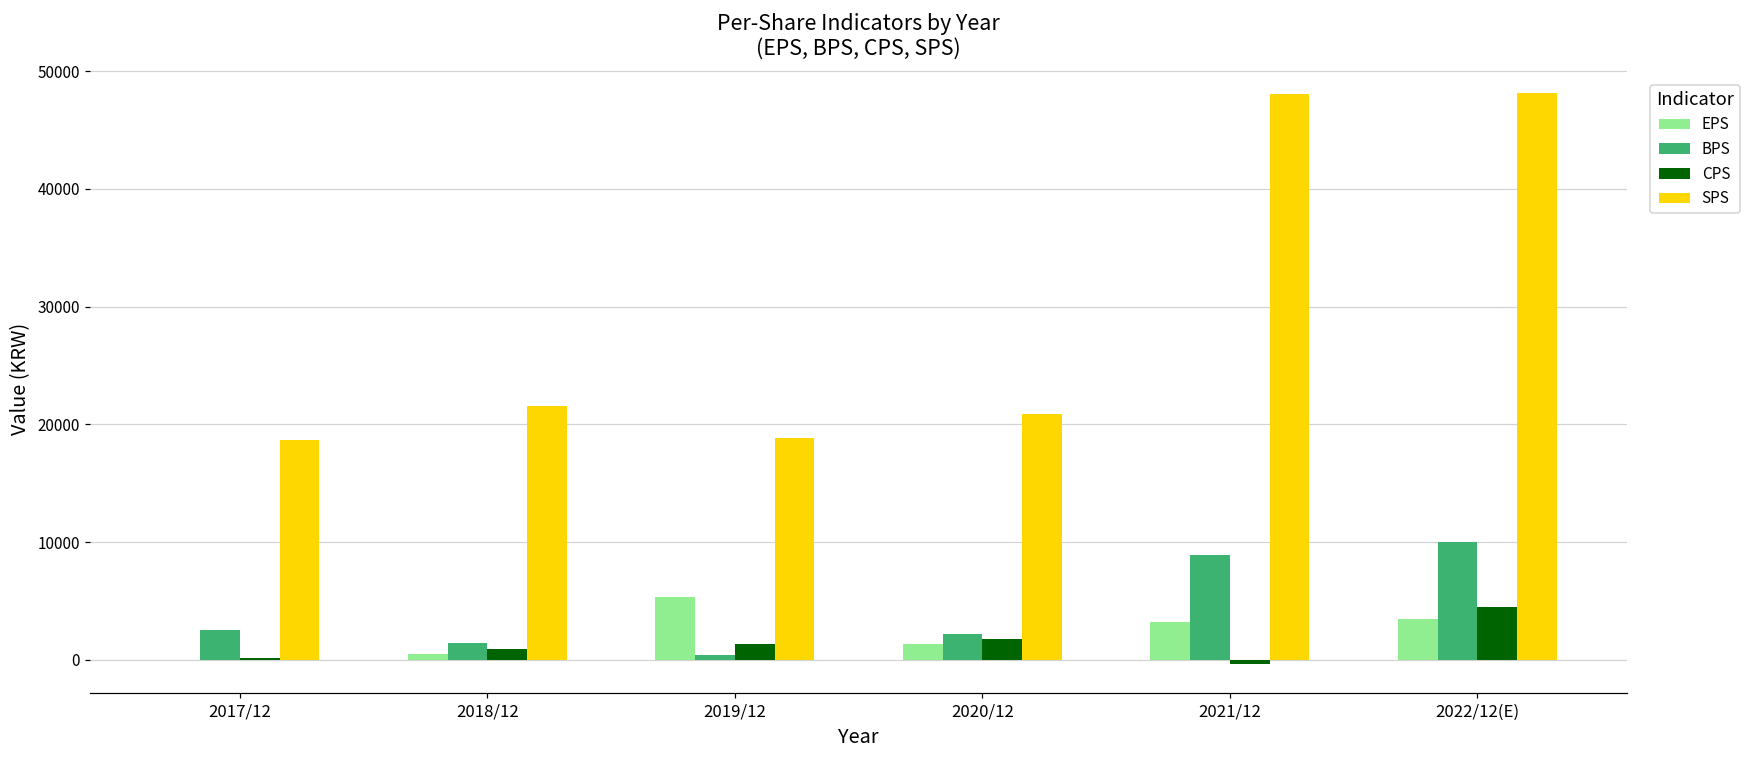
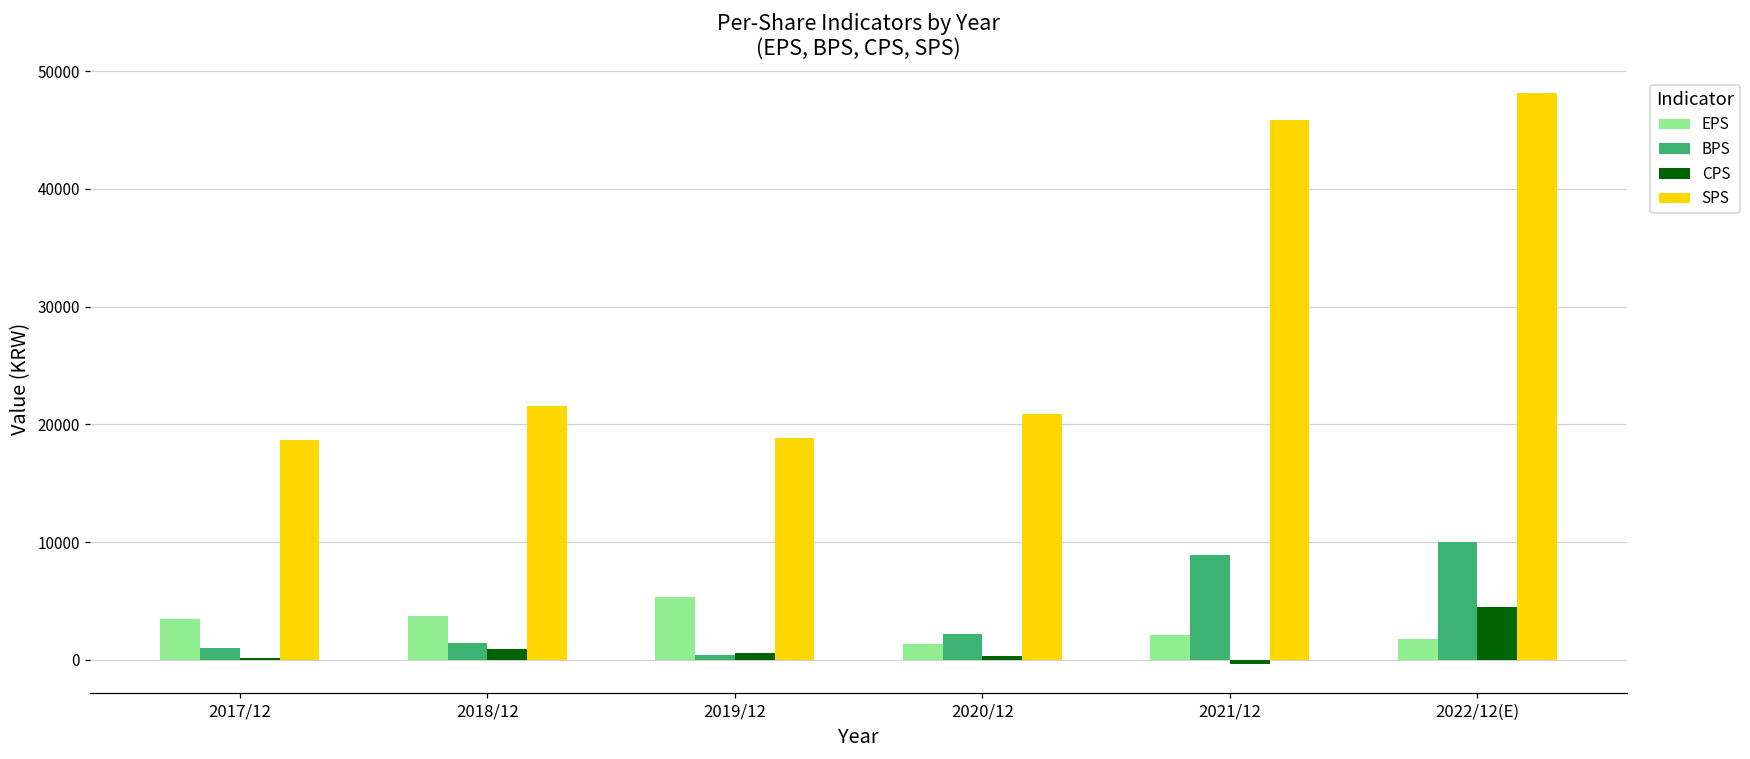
  {
    "EPS": {
-     "2017/12": 0,
-     "2018/12": 500,
+     "2017/12": 3500,
+     "2018/12": 3700,
      "2019/12": 5300,
      "2020/12": 1300,
-     "2021/12": 3300,
-     "2022/12(E)": 3500
+     "2021/12": 2100,
+     "2022/12(E)": 1800
    },
    "BPS": {
-     "2017/12": 2500,
+     "2017/12": 1000,
      "2018/12": 1400,
      "2019/12": 400,
      "2020/12": 2200,
      "2021/12": 8900,
      "2022/12(E)": 10000
    },
    "CPS": {
      "2018/12": 900,
-     "2019/12": 1400,
-     "2020/12": 1800,
+     "2019/12": 600,
+     "2020/12": 300,
      "2021/12": -400,
      "2022/12(E)": 4500
    },
    "SPS": {
      "2017/12": 18600,
      "2018/12": 21600,
      "2019/12": 18800,
      "2020/12": 20900,
-     "2021/12": 48100,
+     "2021/12": 45800,
      "2022/12(E)": 48100
    }
  }
